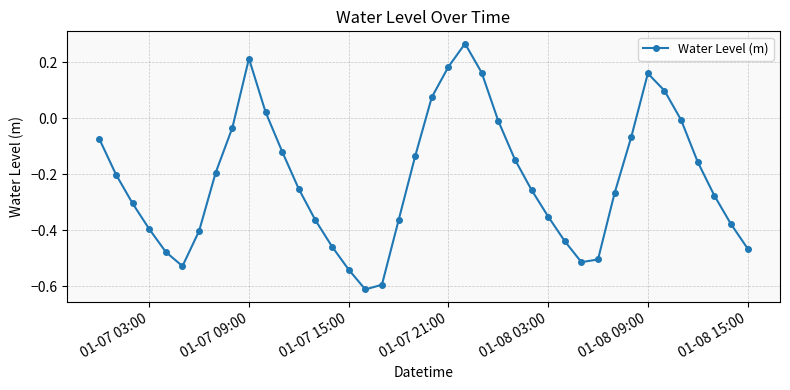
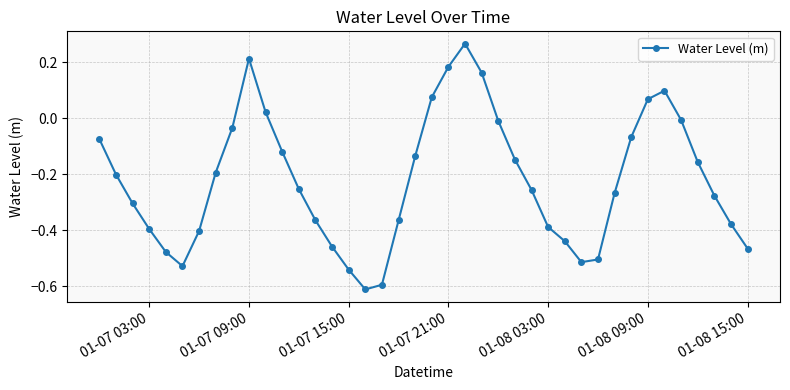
  {
    "01-07 03:00": -0.40,
    "01-07 09:00": 0.21,
    "01-07 15:00": -0.54,
    "01-07 21:00": 0.18,
-   "01-08 03:00": -0.35,
-   "01-08 09:00": 0.16,
+   "01-08 03:00": -0.39,
+   "01-08 09:00": 0.07,
    "01-08 15:00": -0.46
  }
